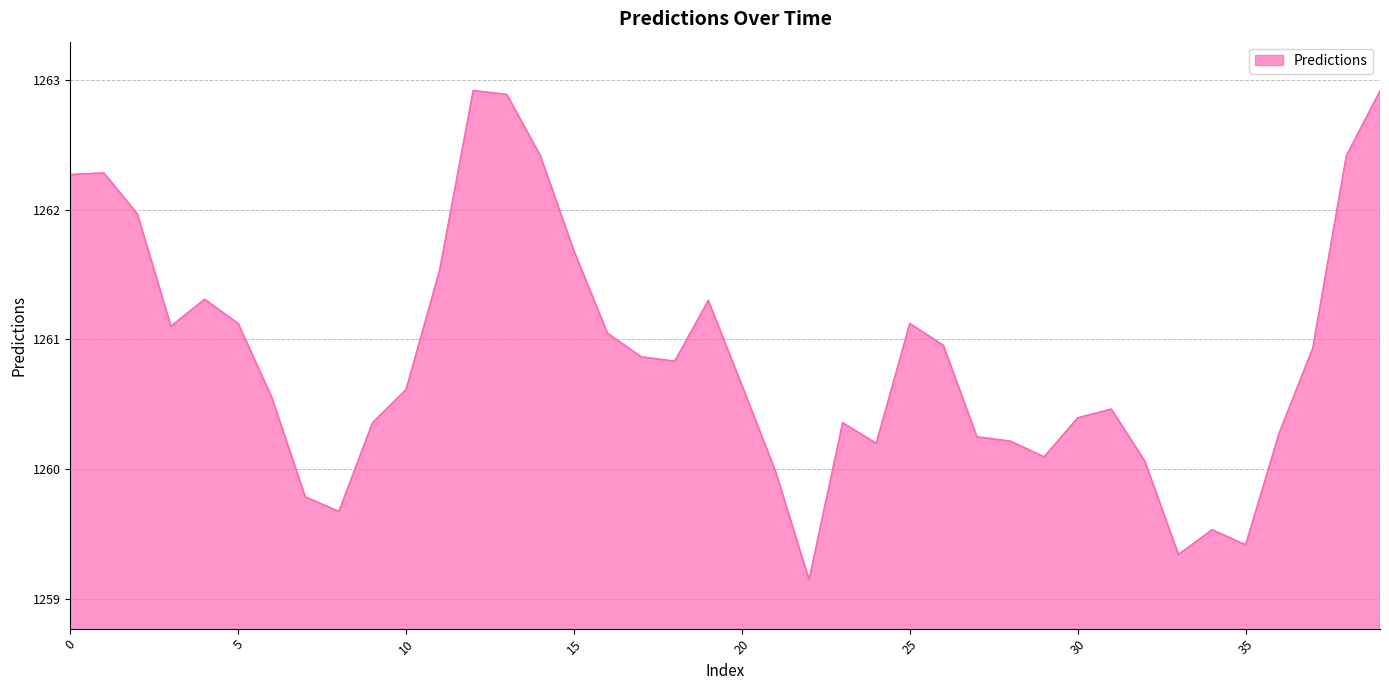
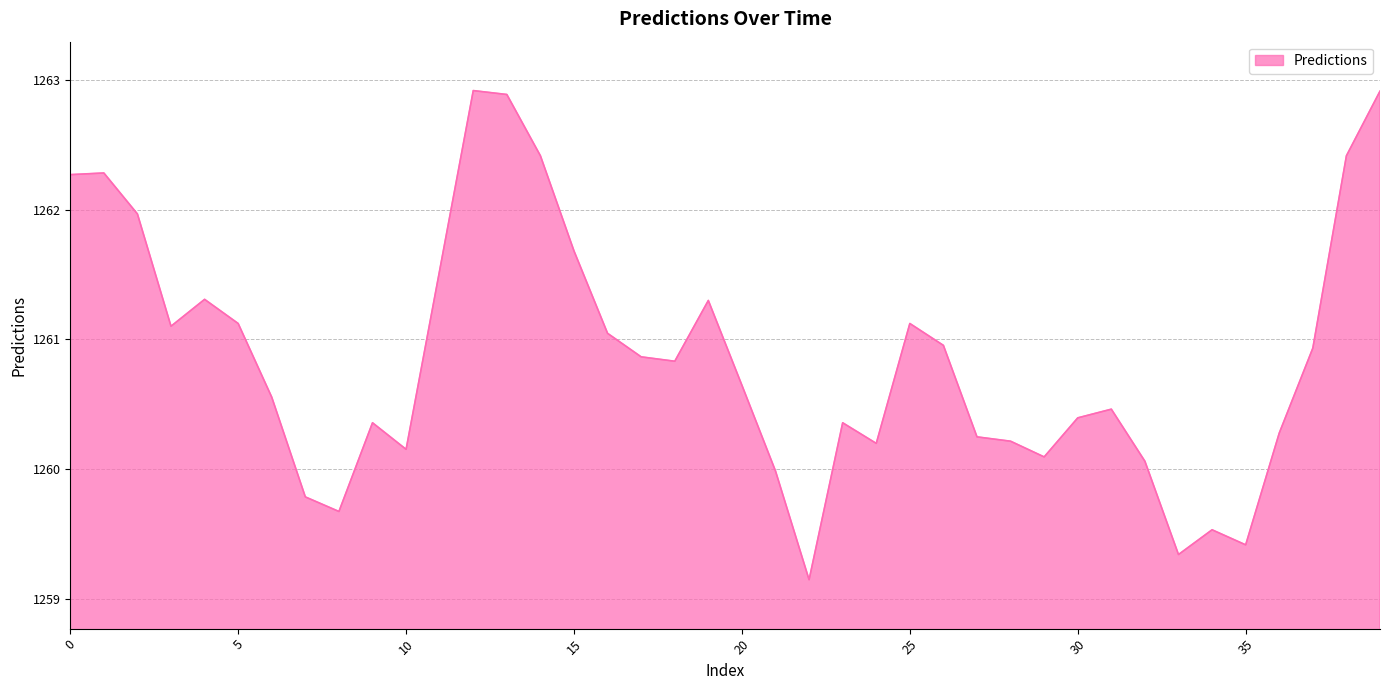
  {
    "0": 1262.27,
    "5": 1261.12,
-   "10": 1260.61,
+   "10": 1260.15,
    "15": 1261.68,
    "20": 1260.65,
    "25": 1261.12,
    "30": 1260.39,
    "35": 1259.42
  }
